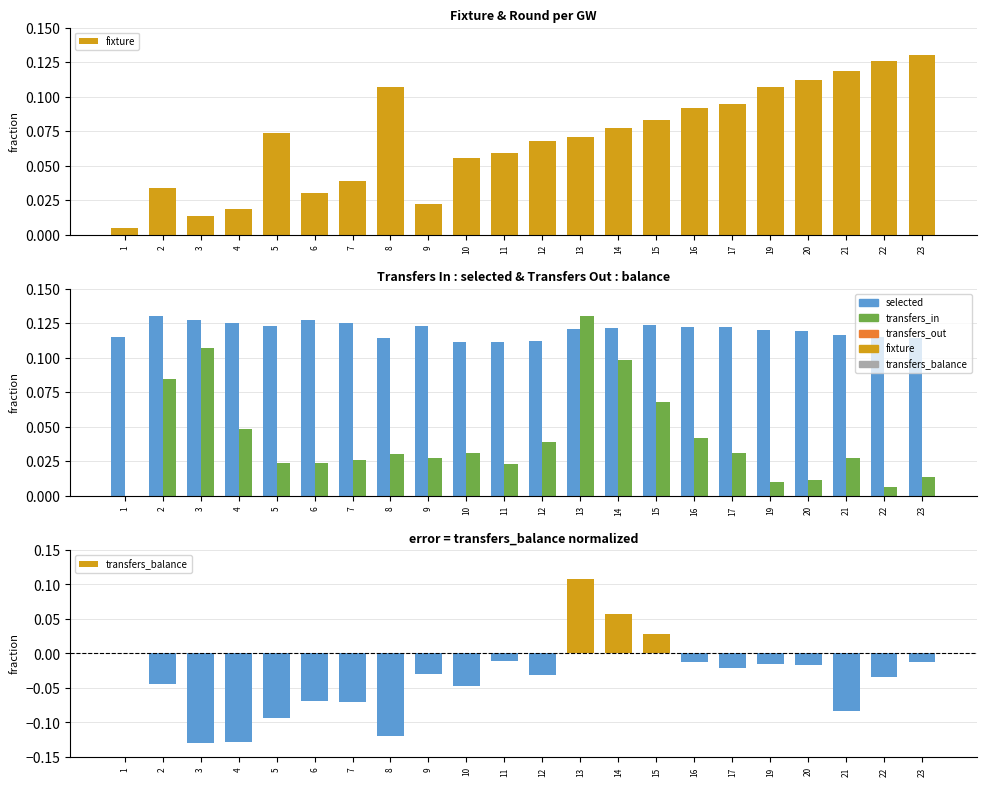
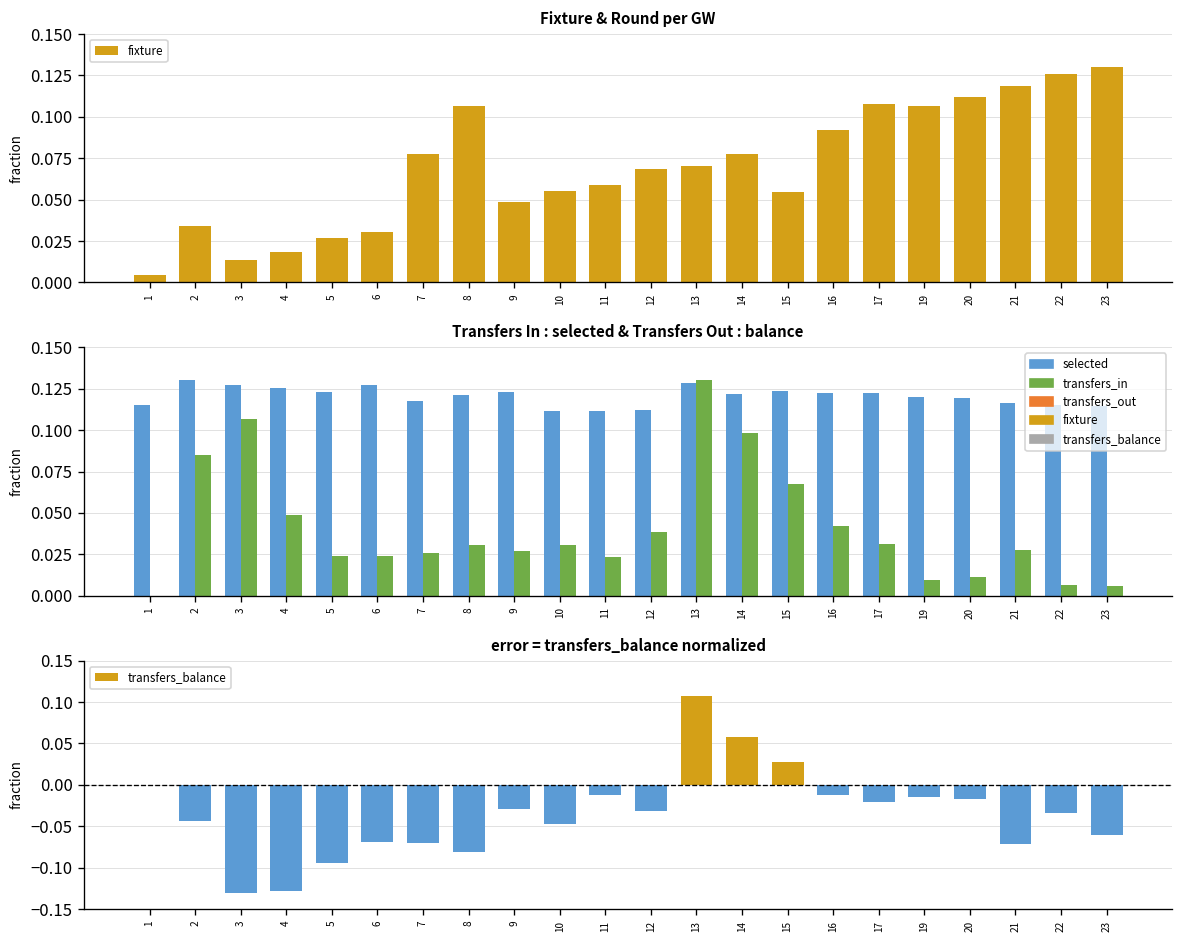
  {
    "Fixture & Round per GW": {
      "1": 0.005,
      "2": 0.034,
      "3": 0.013,
      "4": 0.019,
-     "5": 0.073,
+     "5": 0.027,
      "6": 0.030,
-     "7": 0.039,
+     "7": 0.078,
      "8": 0.107,
-     "9": 0.022,
+     "9": 0.048,
      "10": 0.055,
      "11": 0.059,
      "12": 0.068,
      "13": 0.071,
      "14": 0.078,
-     "15": 0.083,
+     "15": 0.055,
      "16": 0.092,
-     "17": 0.095,
+     "17": 0.108,
      "19": 0.107,
      "20": 0.112,
      "21": 0.118,
      "22": 0.126,
      "23": 0.130
    },
    "Transfers In : selected & Transfers Out : balance": {
      "selected": {
        "1": 0.115,
        "2": 0.130,
        "3": 0.127,
        "4": 0.125,
        "5": 0.123,
        "6": 0.127,
-       "7": 0.125,
-       "8": 0.115,
+       "7": 0.118,
+       "8": 0.121,
        "9": 0.123,
        "10": 0.111,
        "11": 0.111,
        "12": 0.112,
-       "13": 0.121,
+       "13": 0.129,
        "14": 0.122,
        "15": 0.123,
        "16": 0.122,
        "17": 0.122,
        "19": 0.120,
        "20": 0.119,
        "21": 0.116
      },
      "transfers_in": {
        "1": 0.000,
        "2": 0.085,
        "3": 0.107,
        "4": 0.049,
        "5": 0.024,
        "6": 0.024,
        "7": 0.026,
        "8": 0.030,
        "9": 0.027,
        "10": 0.031,
        "11": 0.023,
        "12": 0.039,
        "13": 0.130,
        "14": 0.099,
        "15": 0.068,
        "16": 0.042,
        "17": 0.031,
        "19": 0.010,
        "20": 0.012,
        "21": 0.027,
        "22": 0.006,
-       "23": 0.013
+       "23": 0.006
      }
    },
    "error = transfers_balance normalized": {
      "1": 0.00,
      "2": -0.04,
      "3": -0.13,
      "4": -0.13,
      "5": -0.09,
      "6": -0.07,
      "7": -0.07,
-     "8": -0.12,
+     "8": -0.08,
      "9": -0.03,
      "10": -0.05,
      "11": -0.01,
      "12": -0.03,
      "13": 0.11,
      "14": 0.06,
      "15": 0.03,
      "16": -0.01,
      "17": -0.02,
      "19": -0.02,
      "20": -0.02,
-     "21": -0.08,
+     "21": -0.07,
      "22": -0.03,
-     "23": -0.01
+     "23": -0.06
    }
  }
